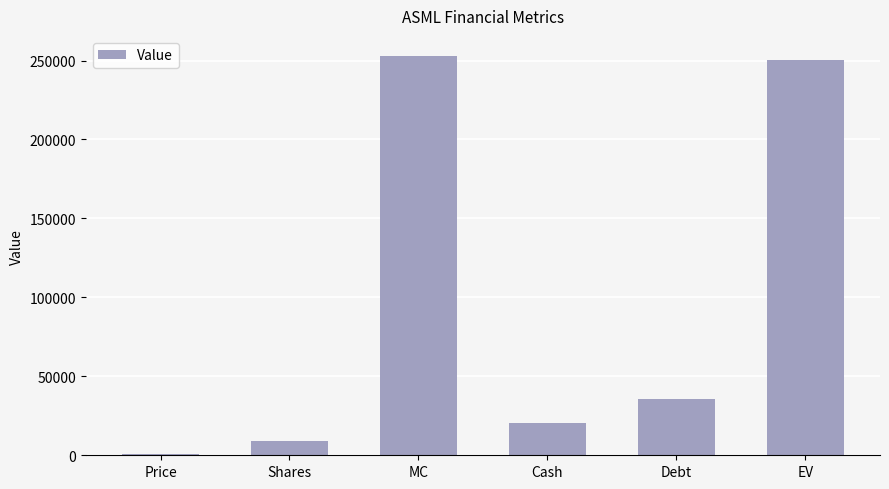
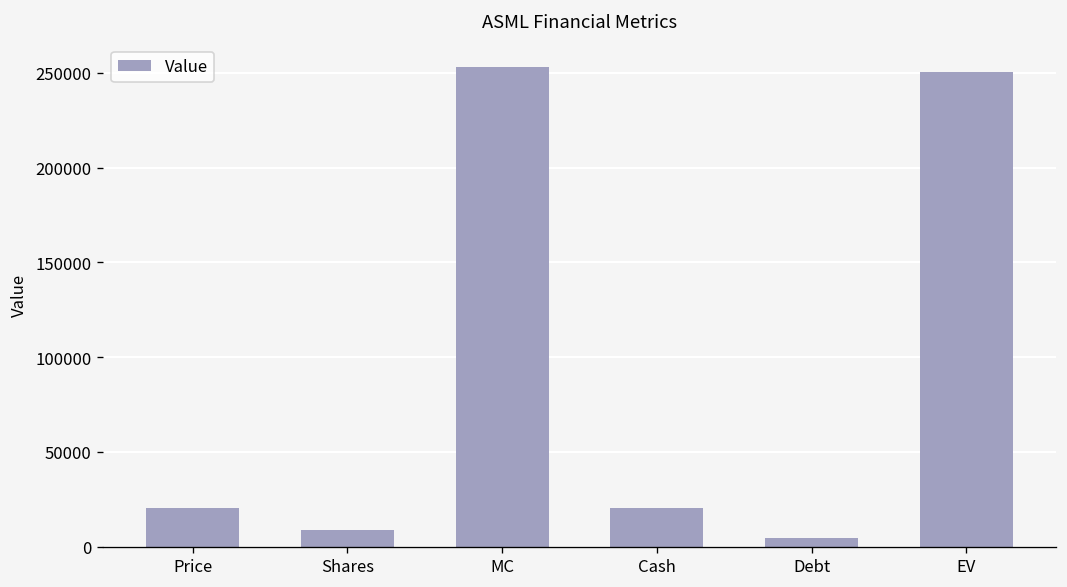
  {
-   "Price": 1000,
+   "Price": 21000,
    "Shares": 9000,
    "MC": 253000,
    "Cash": 20000,
-   "Debt": 36000,
+   "Debt": 4000,
    "EV": 250000
  }
